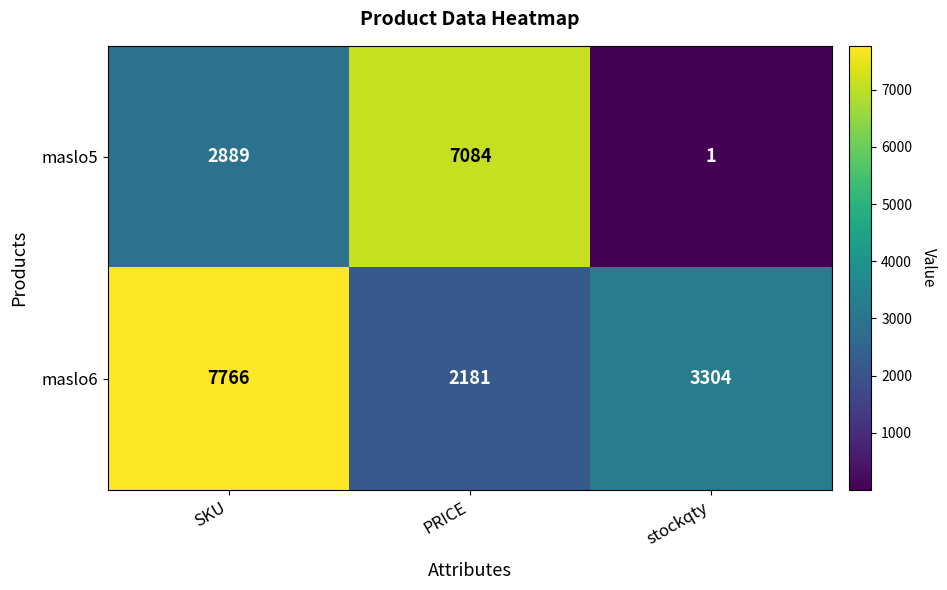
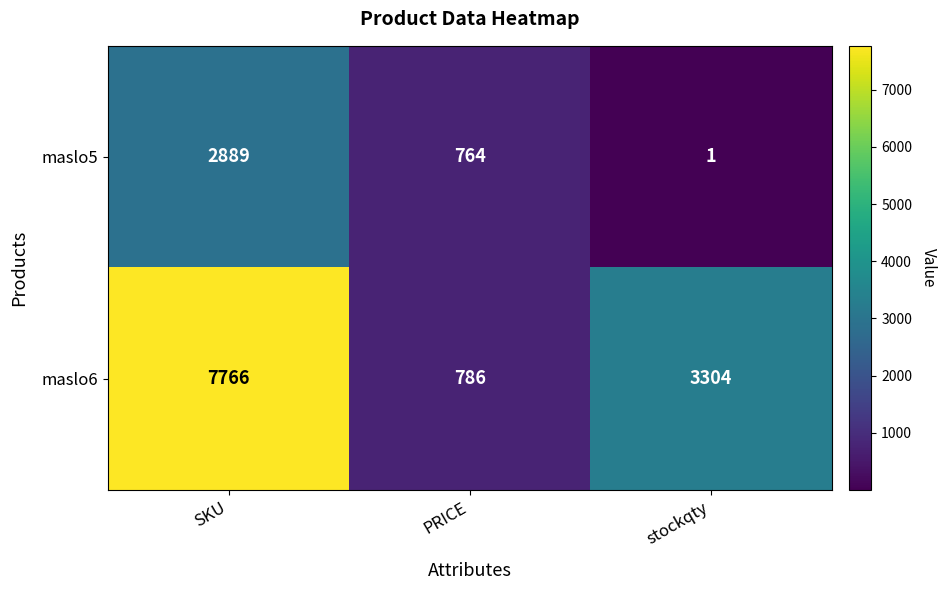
  {
    "maslo5": {
      "SKU": 2889,
-     "PRICE": 7084,
+     "PRICE": 764,
      "stockqty": 1
    },
    "maslo6": {
      "SKU": 7766,
-     "PRICE": 2181,
+     "PRICE": 786,
      "stockqty": 3304
    }
  }
